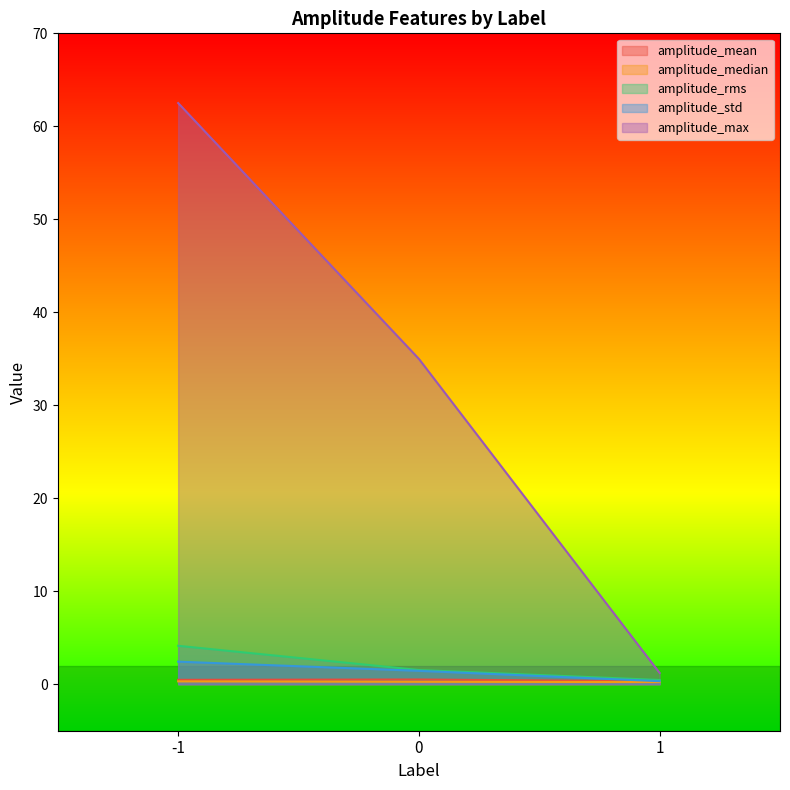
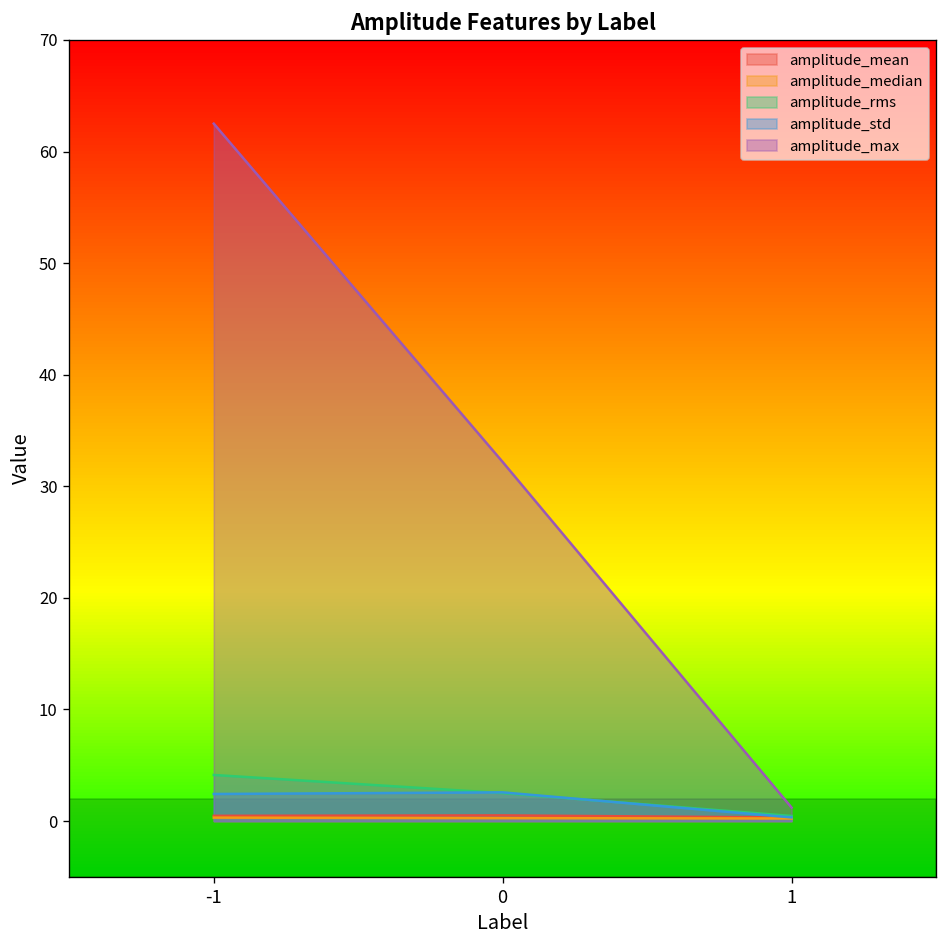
  {
    "amplitude_rms": {
      "-1": 4,
-     "0": 2
+     "0": 3
    },
    "amplitude_std": {
      "-1": 2,
-     "0": 1
+     "0": 3
    },
    "amplitude_max": {
      "-1": 63,
-     "0": 35,
+     "0": 32,
      "1": 1
    }
  }
